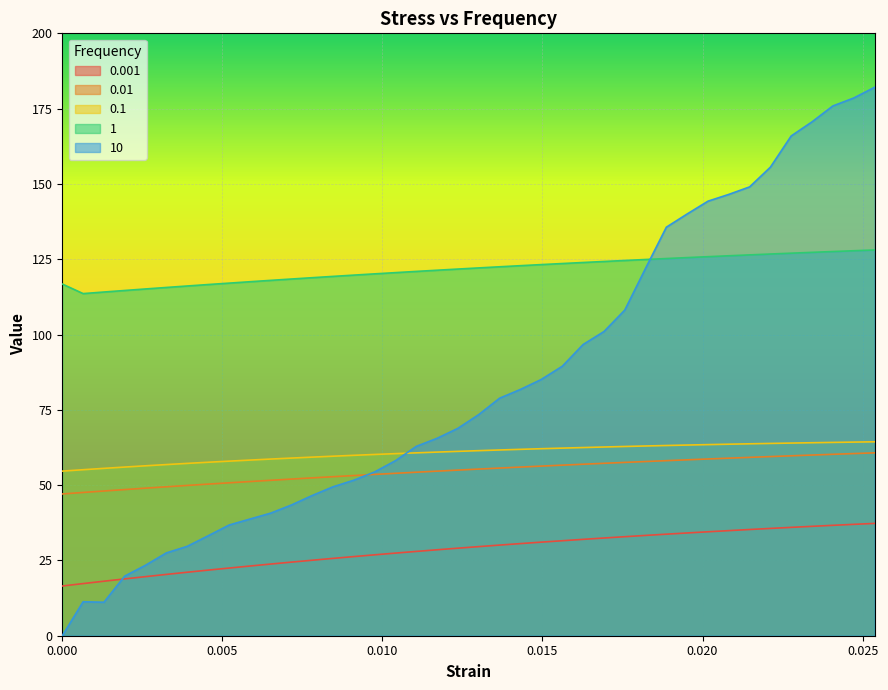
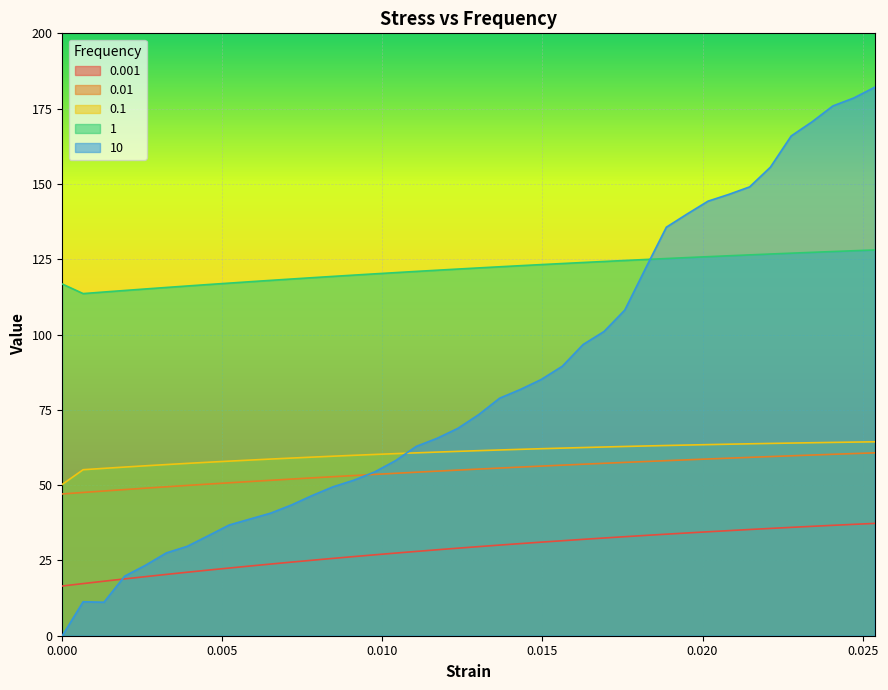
  {
    "0.1": {
-     "0.000": 55
+     "0.000": 50
    },
    "1": {
      "0.000": 117
    },
    "10": {
      "0.000": 0
    }
  }
